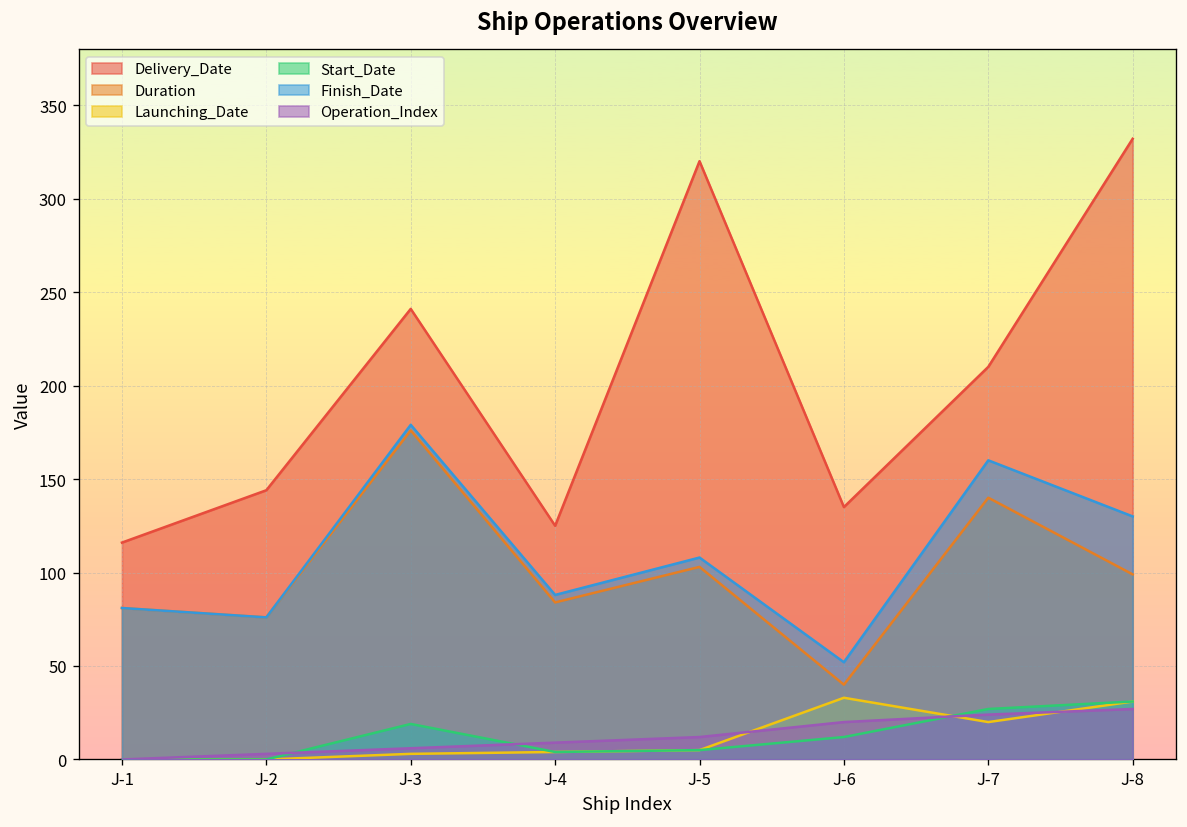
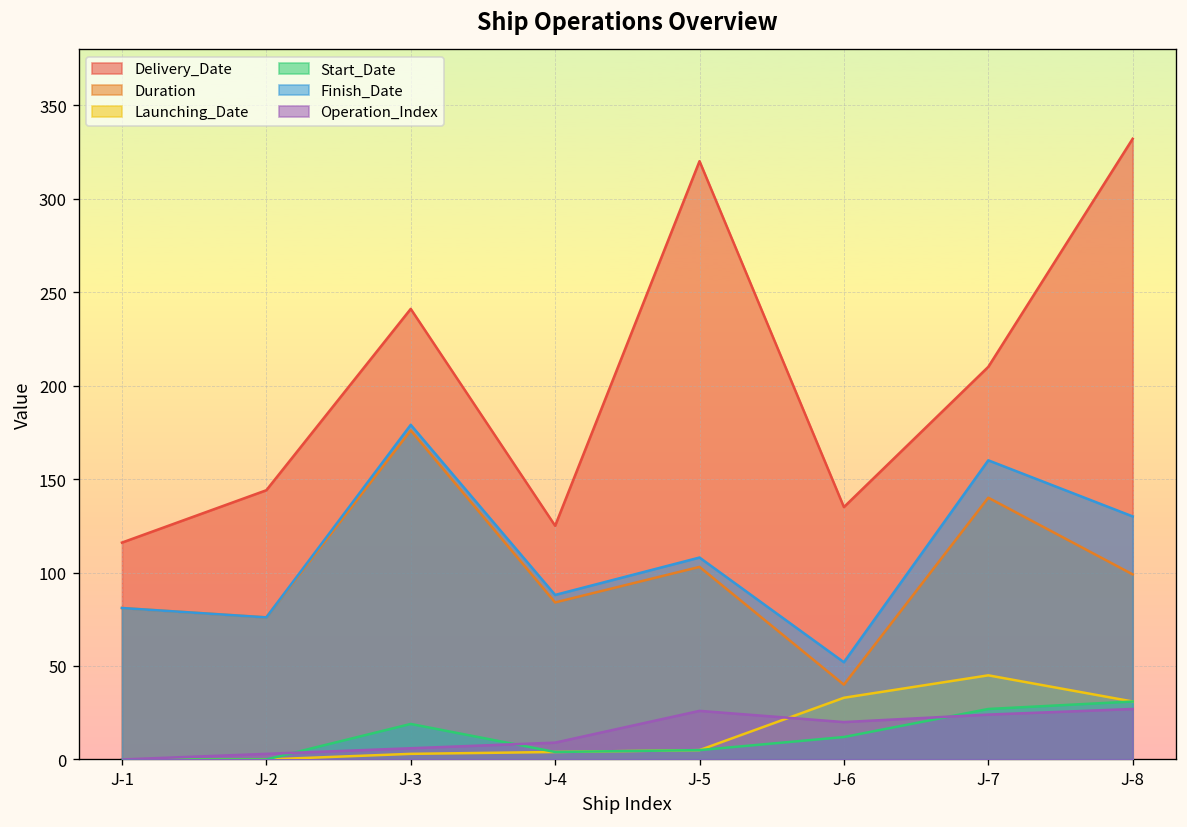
  {
    "Launching_Date": {
      "J-3": 3,
      "J-6": 33,
-     "J-7": 20
+     "J-7": 45
    },
    "Start_Date": {
      "J-3": 19,
      "J-6": 12,
      "J-7": 27
    },
    "Finish_Date": {
      "J-3": 179,
      "J-4": 88,
      "J-5": 108,
      "J-6": 52,
      "J-7": 160,
      "J-8": 130
    },
    "Operation_Index": {
      "J-2": 3,
      "J-3": 6,
      "J-4": 9,
-     "J-5": 12,
+     "J-5": 26,
      "J-6": 20,
      "J-7": 24,
      "J-8": 27
    }
  }
